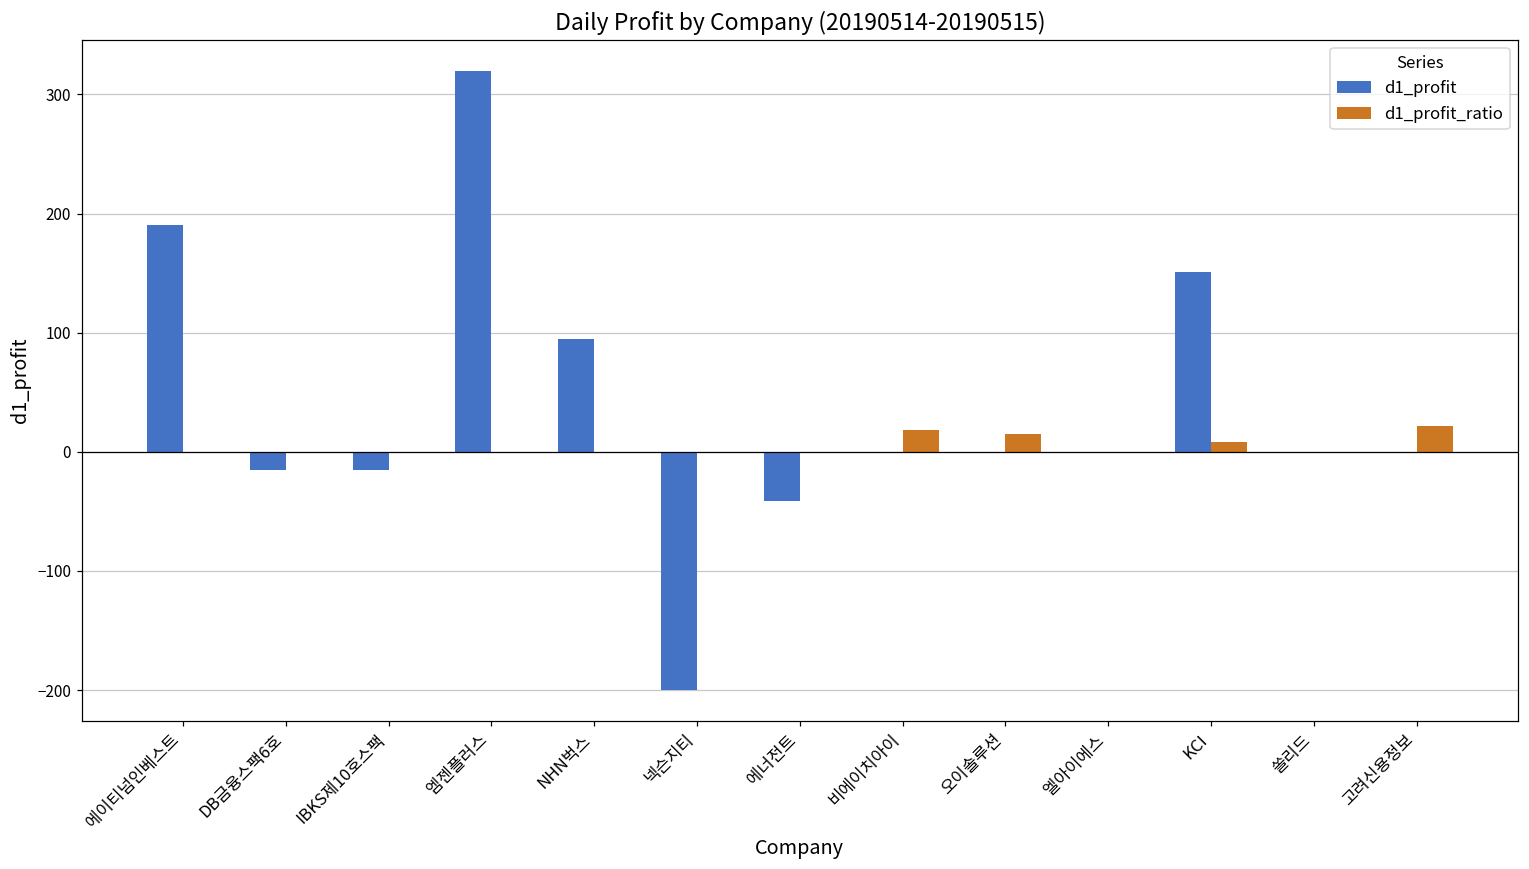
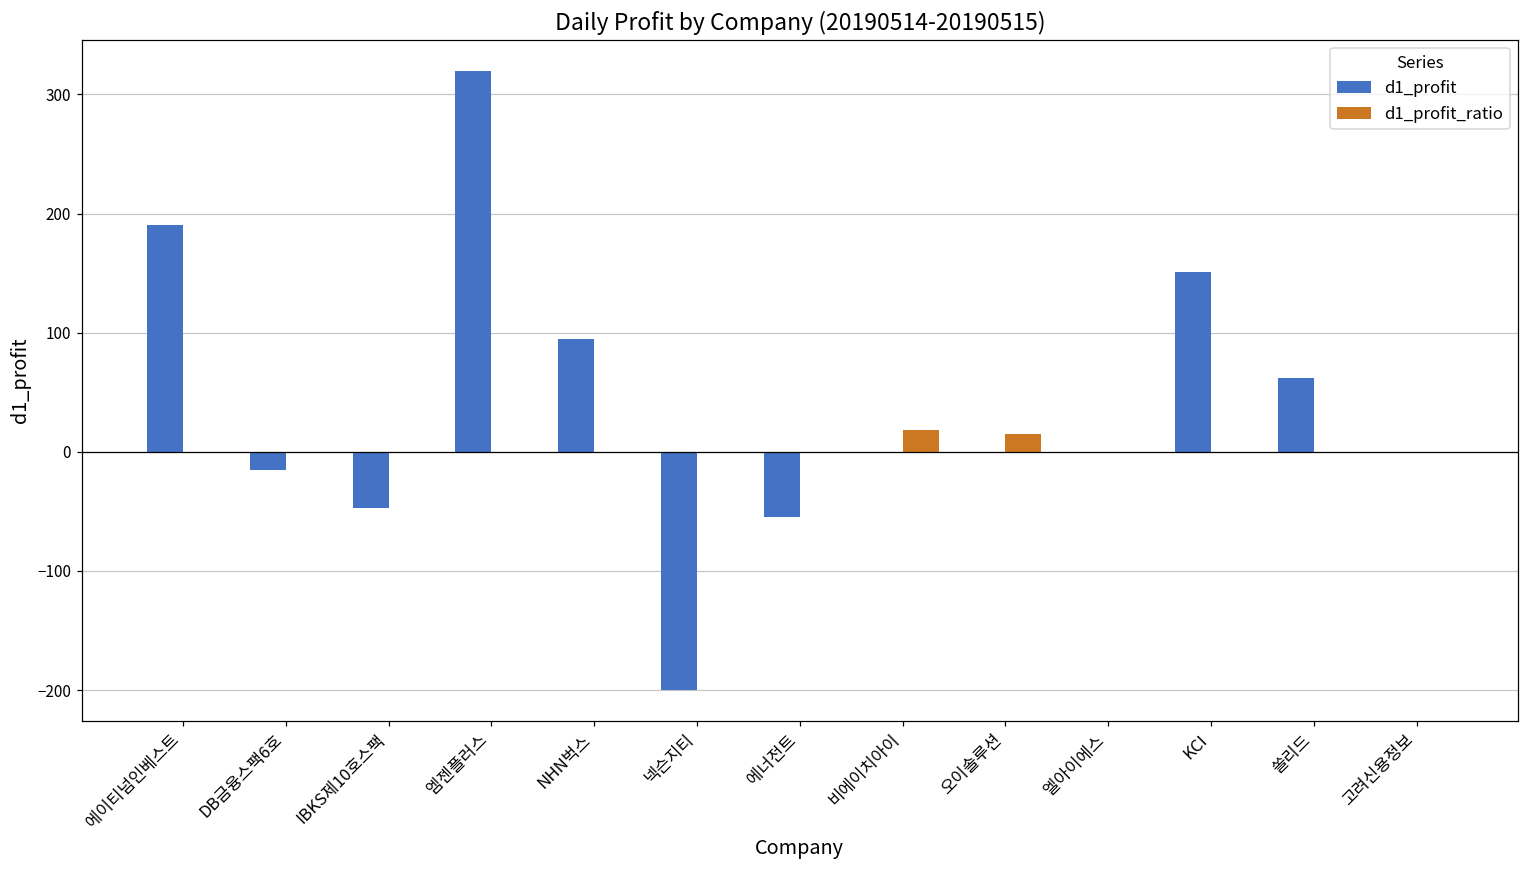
  {
    "d1_profit": {
      "에이티넘인베스트": 190,
      "DB금융스팩6호": -15,
-     "IBKS제10호스팩": -15,
+     "IBKS제10호스팩": -47,
      "엠젠플러스": 320,
      "NHN벅스": 95,
      "넥슨지티": -200,
-     "에너전트": -41,
+     "에너전트": -55,
      "비에이치아이": 0,
      "오이솔루션": 0,
      "엘아이에스": 0,
      "KCI": 151,
-     "쏠리드": 0,
+     "쏠리드": 62,
      "고려신용정보": 0
    },
    "d1_profit_ratio": {
      "비에이치아이": 18,
      "오이솔루션": 15,
      "엘아이에스": 0,
-     "KCI": 8,
+     "KCI": 0,
      "쏠리드": 0,
-     "고려신용정보": 22
+     "고려신용정보": 0
    }
  }
